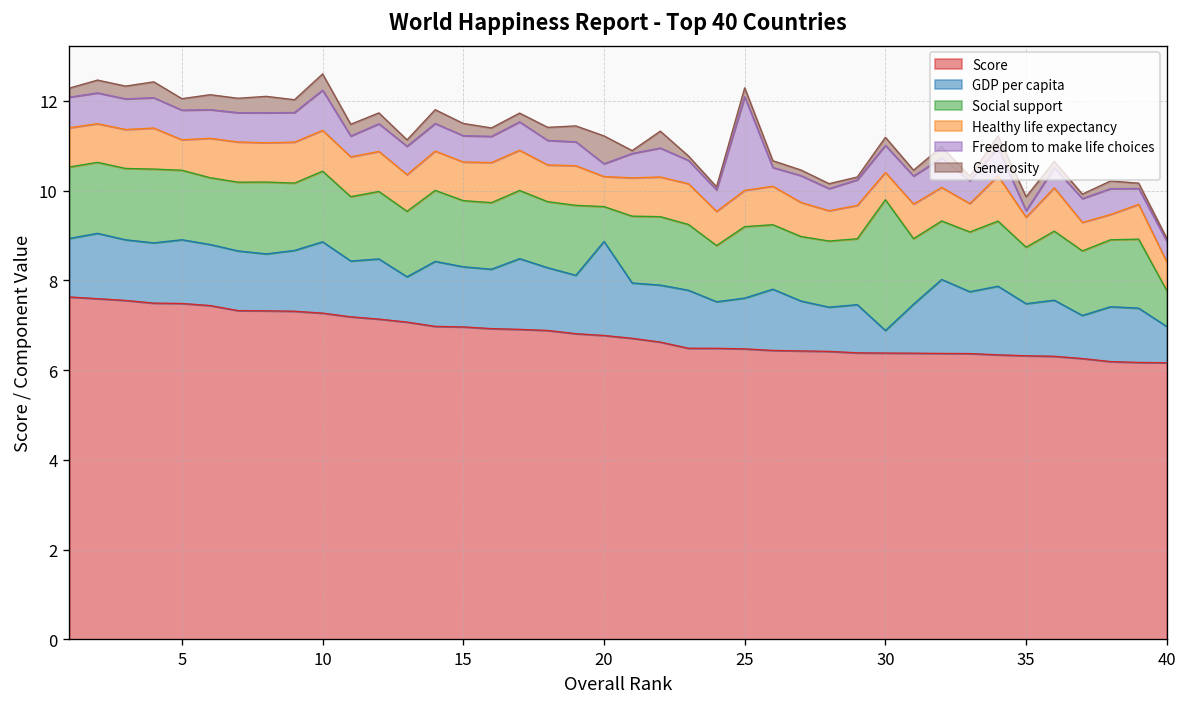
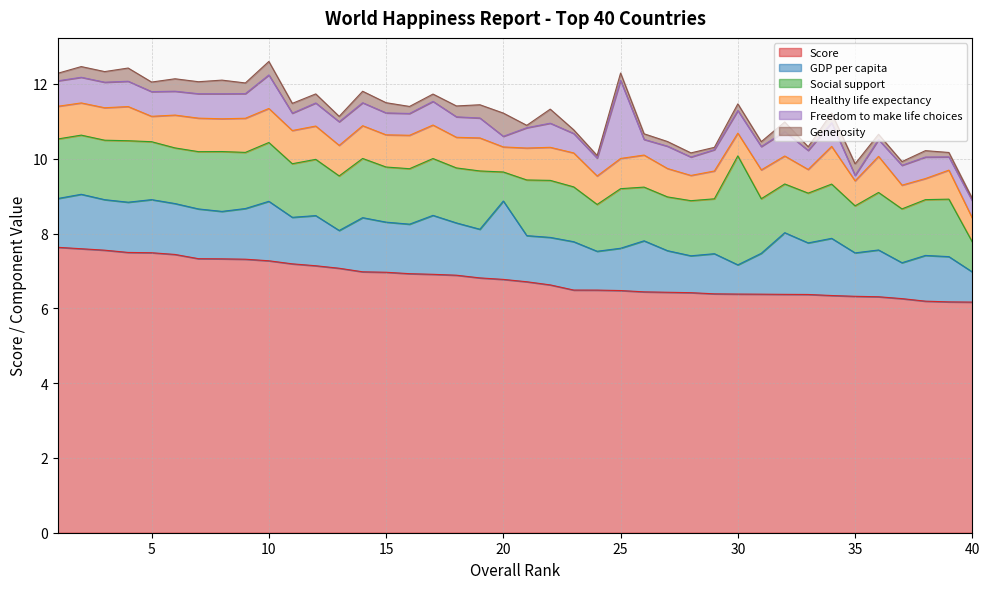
  {
    "Score": {
      "5": 7.5,
      "10": 7.3,
      "15": 7.0,
      "20": 6.8,
      "25": 6.5,
      "30": 6.4,
      "35": 6.3,
      "40": 6.2
    },
    "GDP per capita": {
      "5": 1.4,
      "10": 1.6,
      "15": 1.3,
      "20": 2.1,
      "25": 1.1,
-     "30": 0.5,
+     "30": 0.8,
      "35": 1.2,
      "40": 0.8
    },
    "Social support": {
      "5": 1.5,
      "10": 1.6,
      "15": 1.5,
      "20": 0.8,
      "25": 1.6,
      "30": 2.9,
      "35": 1.3,
      "40": 0.8
    },
    "Healthy life expectancy": {
      "5": 0.7,
      "10": 0.9,
      "15": 0.9,
      "20": 0.7,
      "25": 0.8,
      "30": 0.6,
      "35": 0.7,
      "40": 0.6
    },
    "Freedom to make life choices": {
      "5": 0.7,
      "10": 0.9,
      "15": 0.6,
      "20": 0.3,
      "25": 2.1,
      "30": 0.6,
      "35": 0.1
    },
    "Generosity": {
      "5": 0.3,
      "10": 0.4,
      "15": 0.3,
      "20": 0.6,
      "25": 0.2,
      "30": 0.2,
      "35": 0.3
    }
  }
